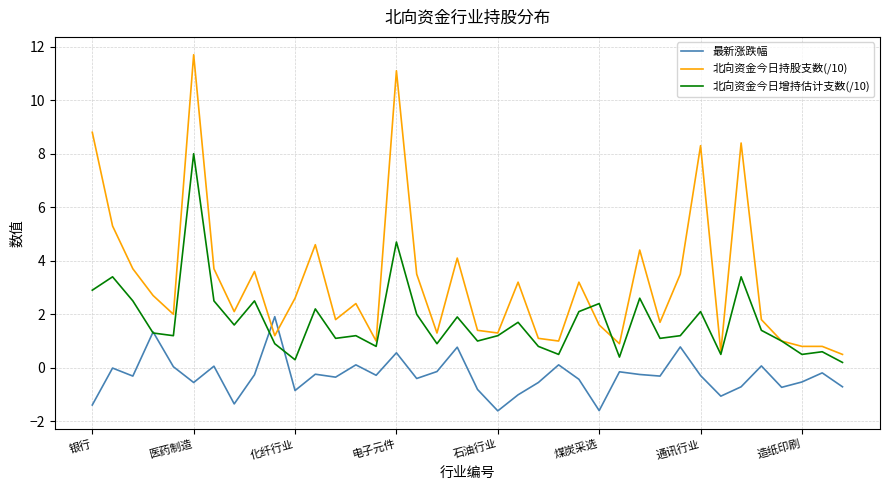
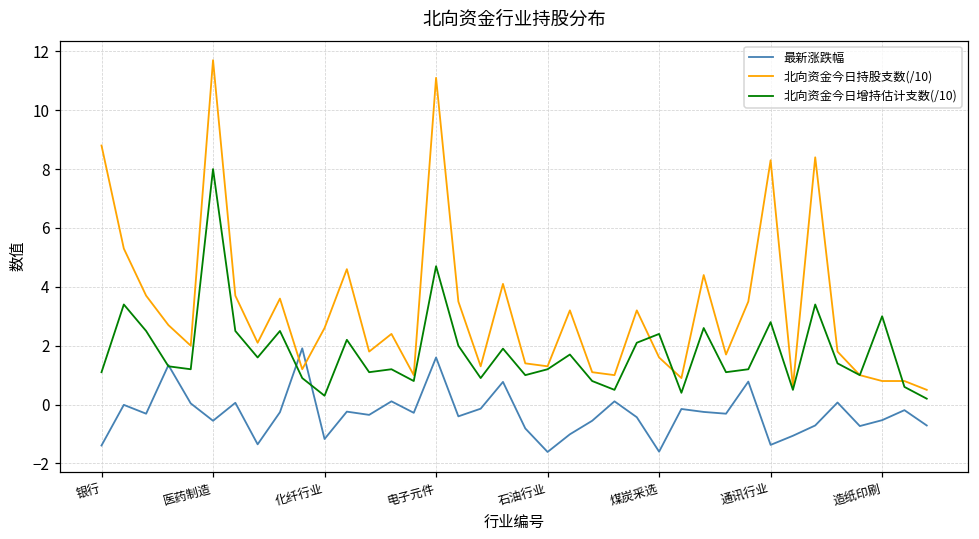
  {
    "最新涨跌幅": {
      "银行": -1.4,
      "医药制造": -0.6,
-     "化纤行业": -0.9,
-     "电子元件": 0.6,
+     "化纤行业": -1.2,
+     "电子元件": 1.6,
      "石油行业": -1.6,
      "煤炭采选": -1.6,
-     "通讯行业": -0.3,
+     "通讯行业": -1.4,
      "造纸印刷": -0.5
    },
    "北向资金今日持股支数(/10)": {
      "银行": 8.8,
      "医药制造": 11.7,
      "化纤行业": 2.6,
      "电子元件": 11.1,
      "石油行业": 1.3,
      "煤炭采选": 1.6,
      "通讯行业": 8.3,
      "造纸印刷": 0.8
    },
    "北向资金今日增持估计支数(/10)": {
-     "银行": 2.9,
+     "银行": 1.1,
      "医药制造": 8.0,
      "化纤行业": 0.3,
      "电子元件": 4.7,
      "石油行业": 1.2,
      "煤炭采选": 2.4,
-     "通讯行业": 2.1,
-     "造纸印刷": 0.5
+     "通讯行业": 2.8,
+     "造纸印刷": 3.0
    }
  }
